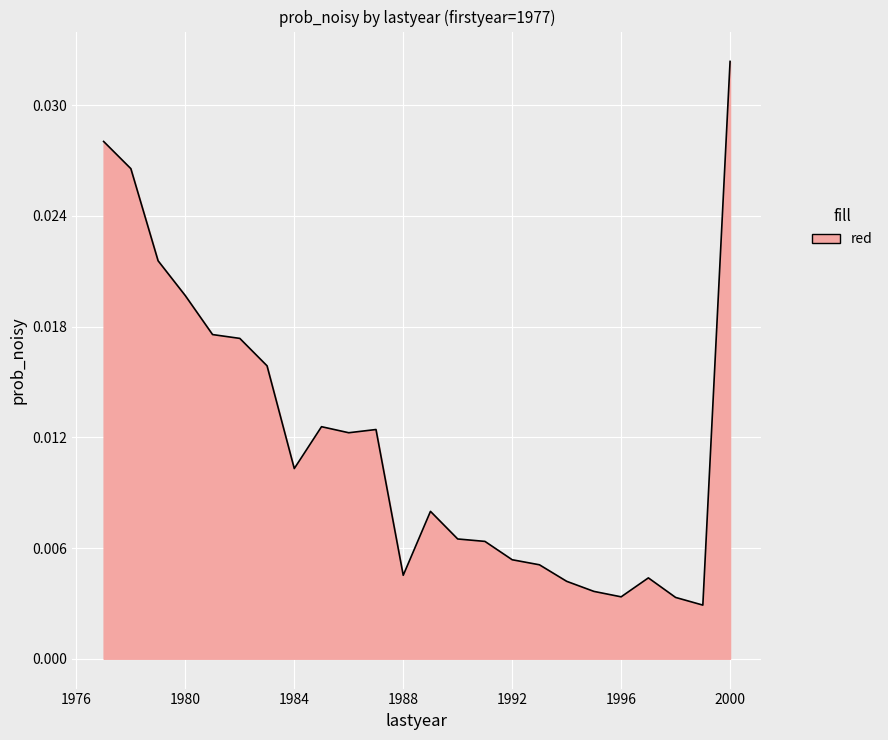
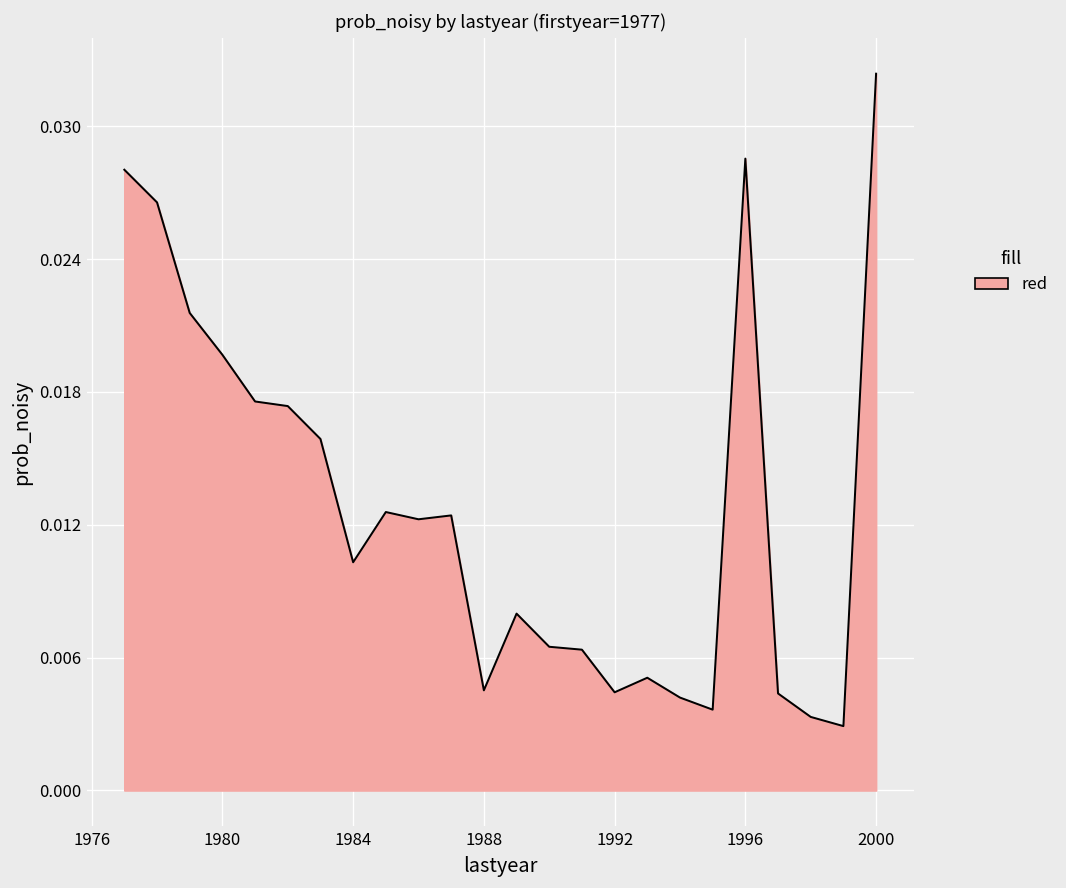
  {
    "1980": 0.0197,
    "1984": 0.0103,
    "1988": 0.0045,
-   "1992": 0.0054,
-   "1996": 0.0034,
+   "1992": 0.0044,
+   "1996": 0.0285,
    "2000": 0.0324
  }
